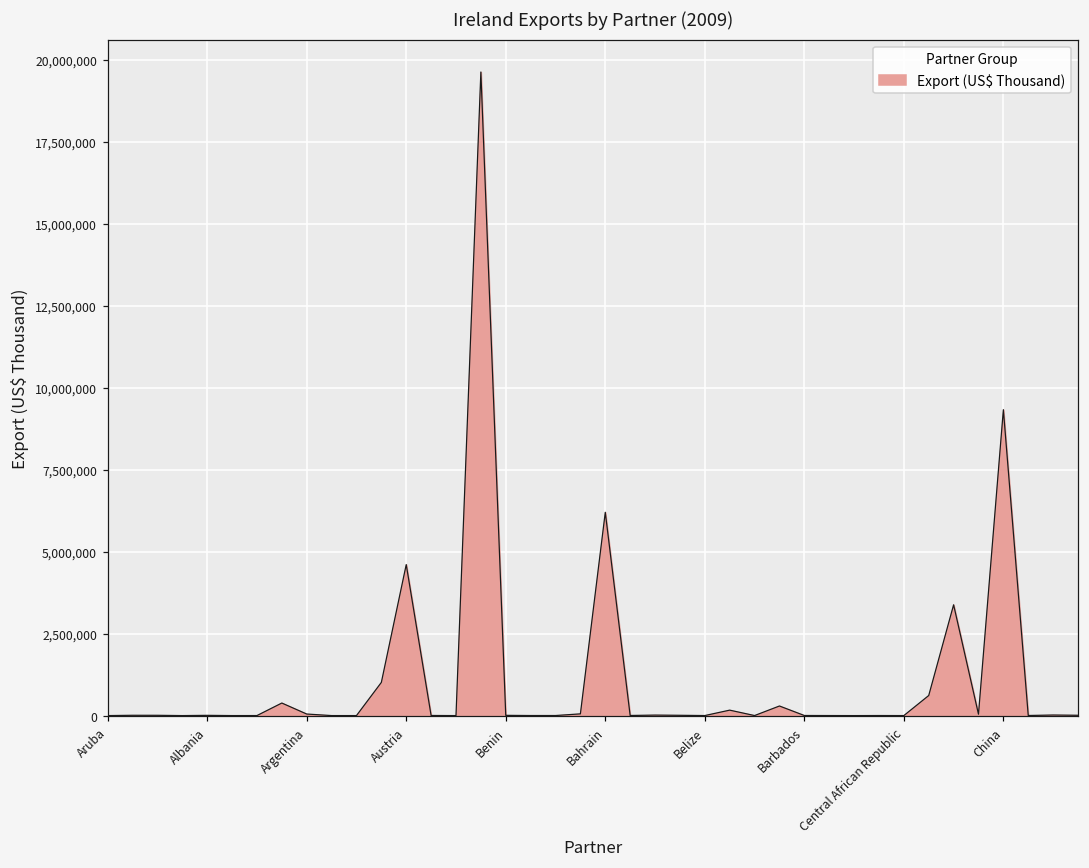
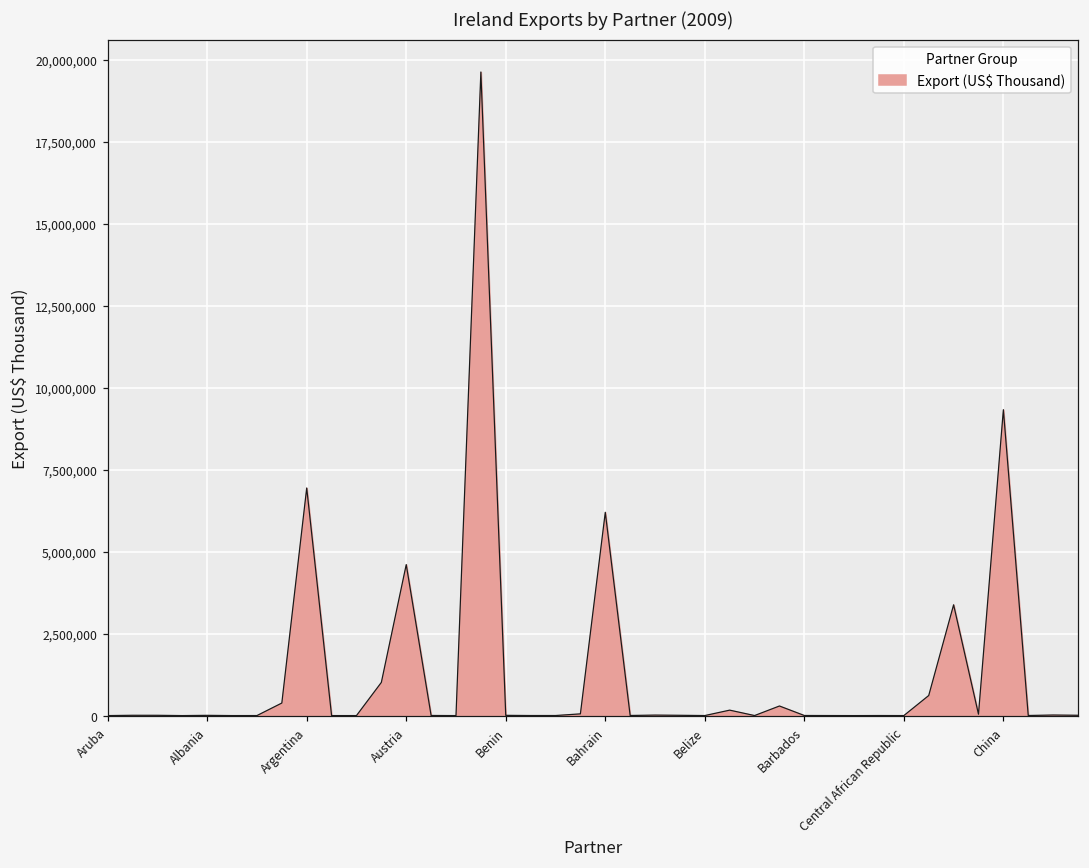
  {
    "Aruba": "0",
    "Albania": "0",
-   "Argentina": "0",
+   "Argentina": "6,900,000",
    "Austria": "4,600,000",
    "Benin": "0",
    "Bahrain": "6,200,000",
    "Belize": "0",
    "Barbados": "0",
    "Central African Republic": "0",
    "China": "9,300,000"
  }
